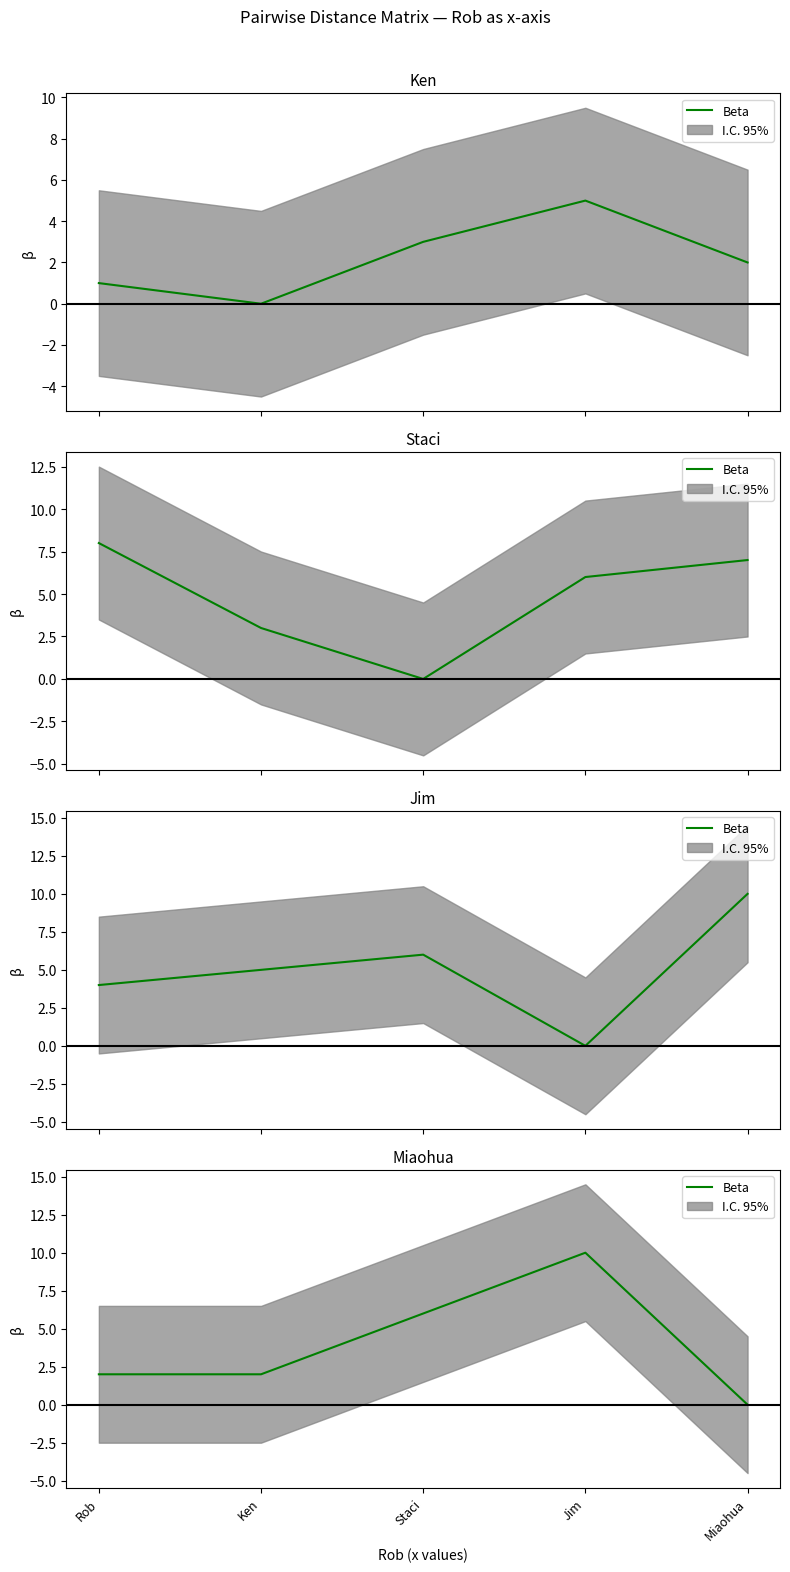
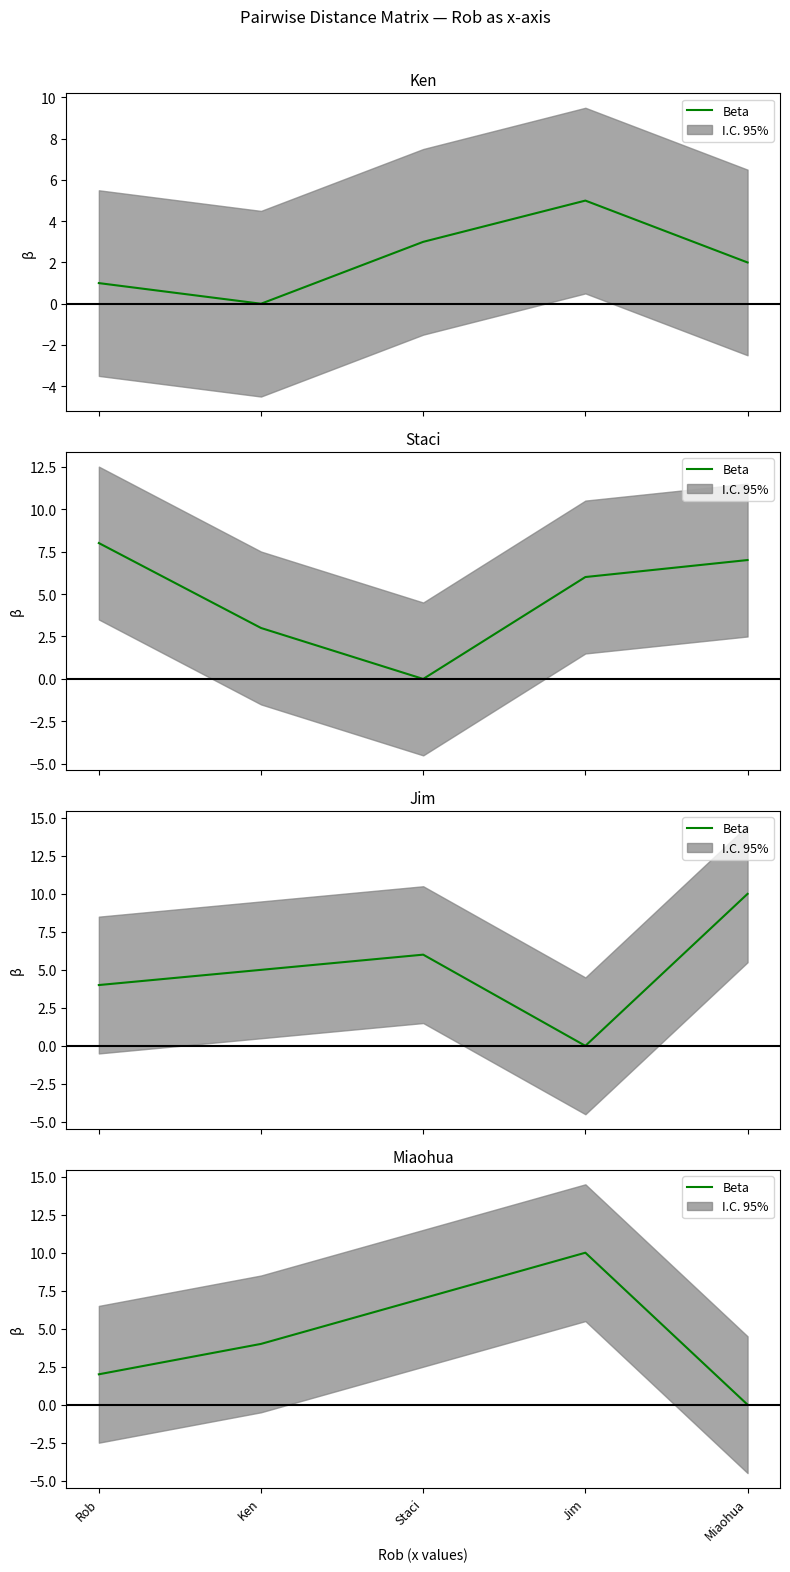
  {
    "Miaohua": {
      "Beta": {
        "Rob": 2,
-       "Ken": 2,
-       "Staci": 6,
+       "Ken": 4,
+       "Staci": 7,
        "Jim": 10,
        "Miaohua": 0
      }
    }
  }
